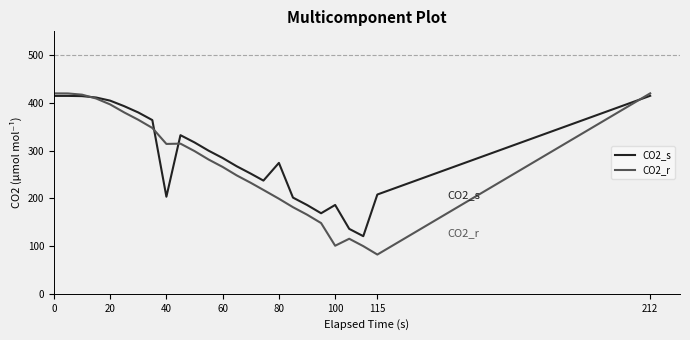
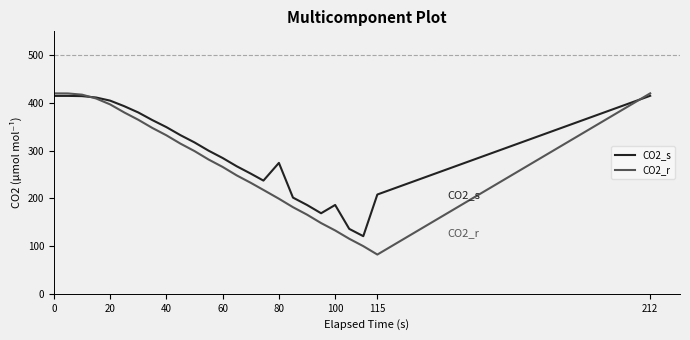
  {
    "CO2_s": {
      "20": 400,
-     "40": 200,
+     "40": 350,
      "60": 280,
      "80": 270,
      "100": 190,
      "115": 210
    },
    "CO2_r": {
      "20": 400,
-     "40": 310,
+     "40": 330,
      "60": 270,
      "80": 200,
-     "100": 100,
+     "100": 130,
      "115": 80
    }
  }
